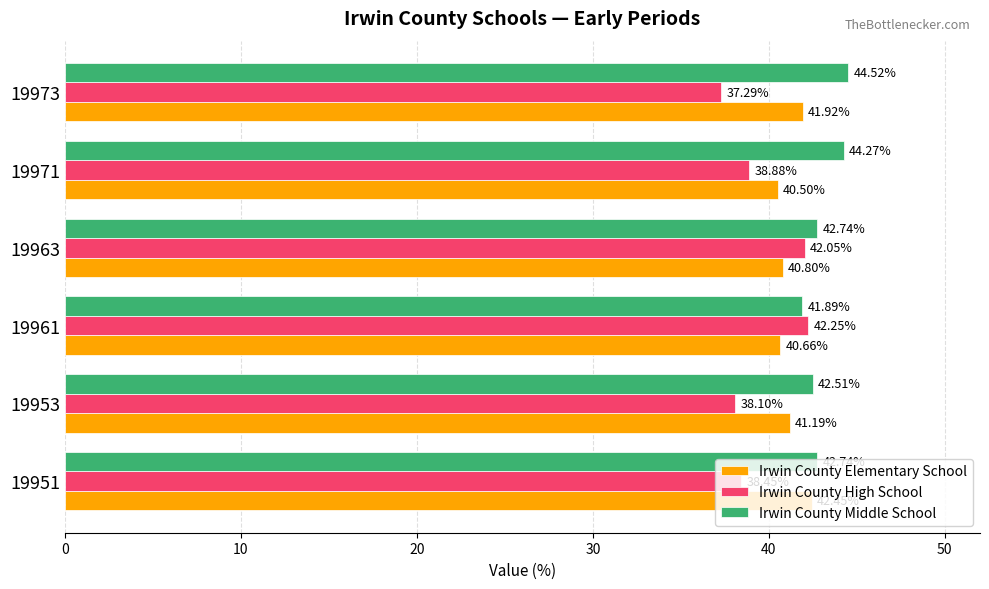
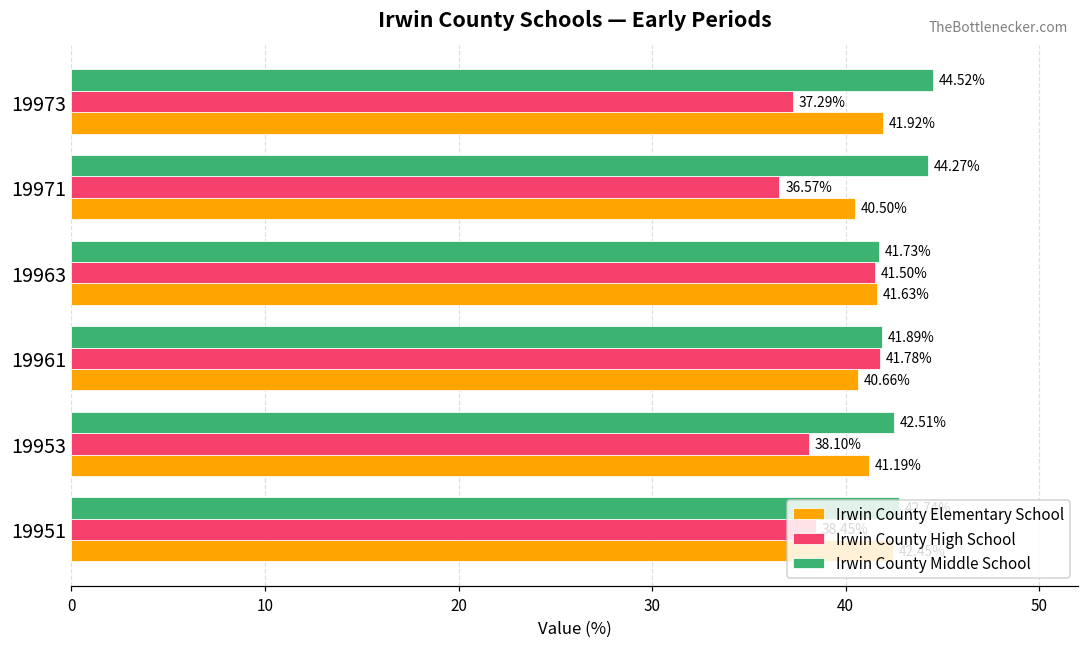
  {
    "Irwin County Elementary School": {
      "19973": "41.92%",
      "19971": "40.50%",
-     "19963": "40.80%",
+     "19963": "41.63%",
      "19961": "40.66%",
      "19953": "41.19%"
    },
    "Irwin County High School": {
      "19973": "37.29%",
-     "19971": "38.88%",
-     "19963": "42.05%",
-     "19961": "42.25%",
+     "19971": "36.57%",
+     "19963": "41.50%",
+     "19961": "41.78%",
      "19953": "38.10%"
    },
    "Irwin County Middle School": {
      "19973": "44.52%",
      "19971": "44.27%",
-     "19963": "42.74%",
+     "19963": "41.73%",
      "19961": "41.89%",
      "19953": "42.51%"
    }
  }
